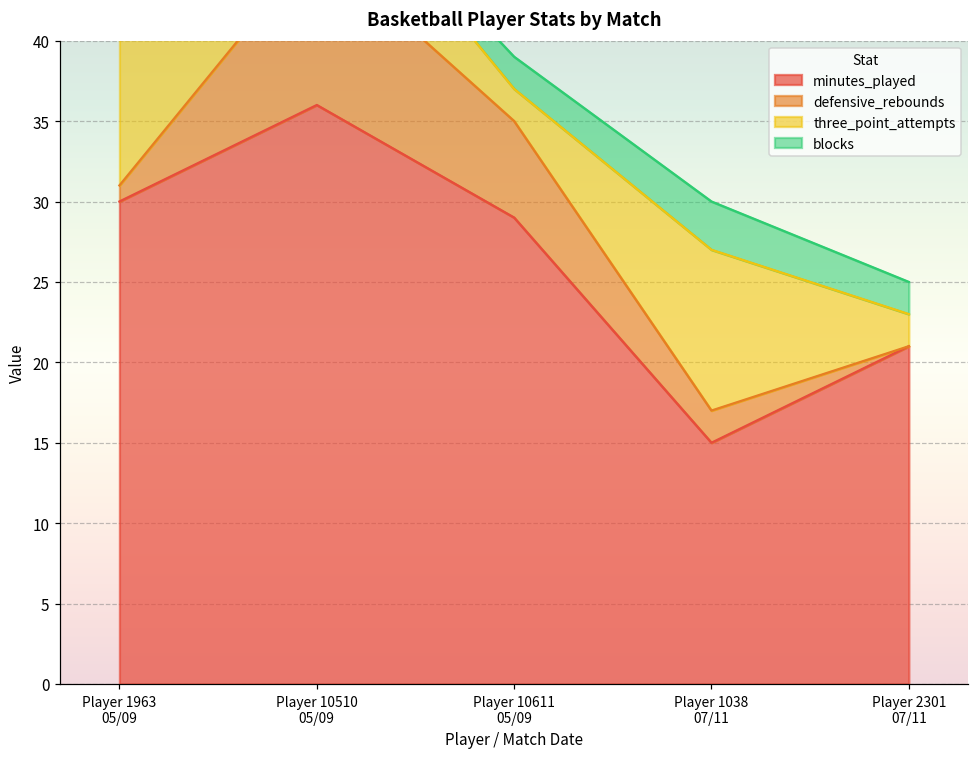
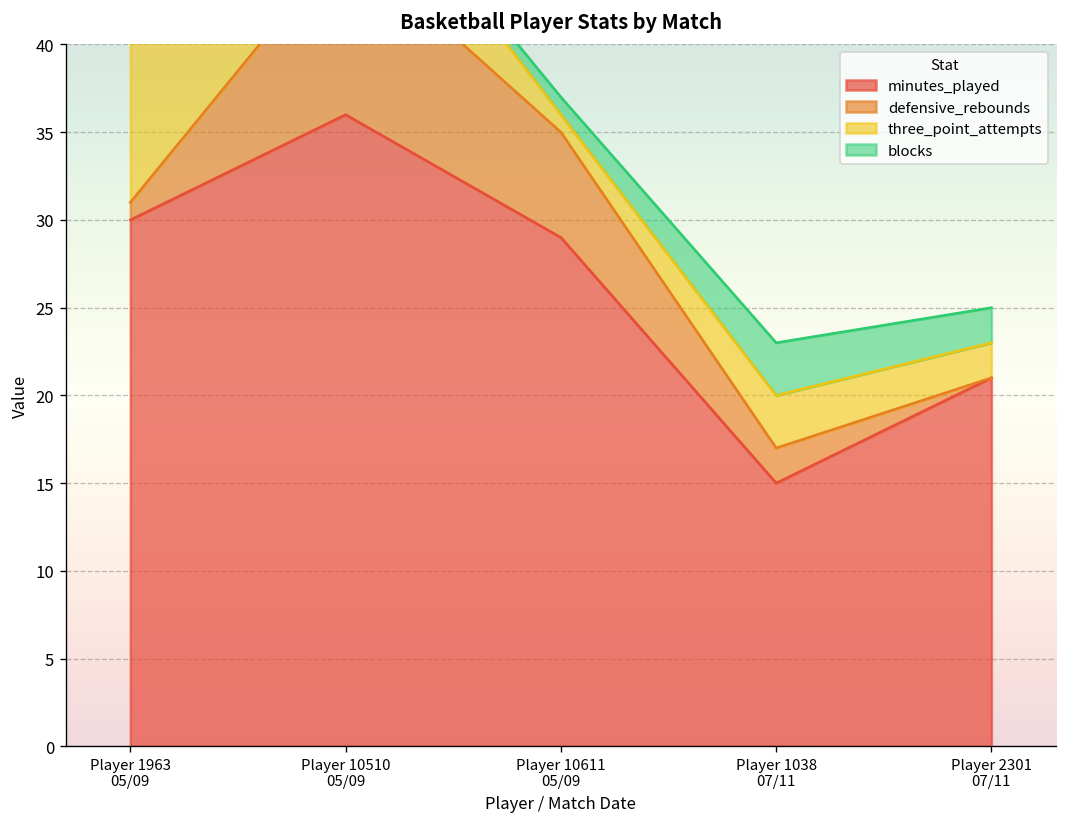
  {
    "three_point_attempts": {
-     "Player 10611 05/09": 2,
-     "Player 1038 07/11": 10,
+     "Player 10611 05/09": 1,
+     "Player 1038 07/11": 3,
      "Player 2301 07/11": 2
    },
    "blocks": {
-     "Player 10611 05/09": 2,
+     "Player 10611 05/09": 1,
      "Player 1038 07/11": 3,
      "Player 2301 07/11": 2
    }
  }
